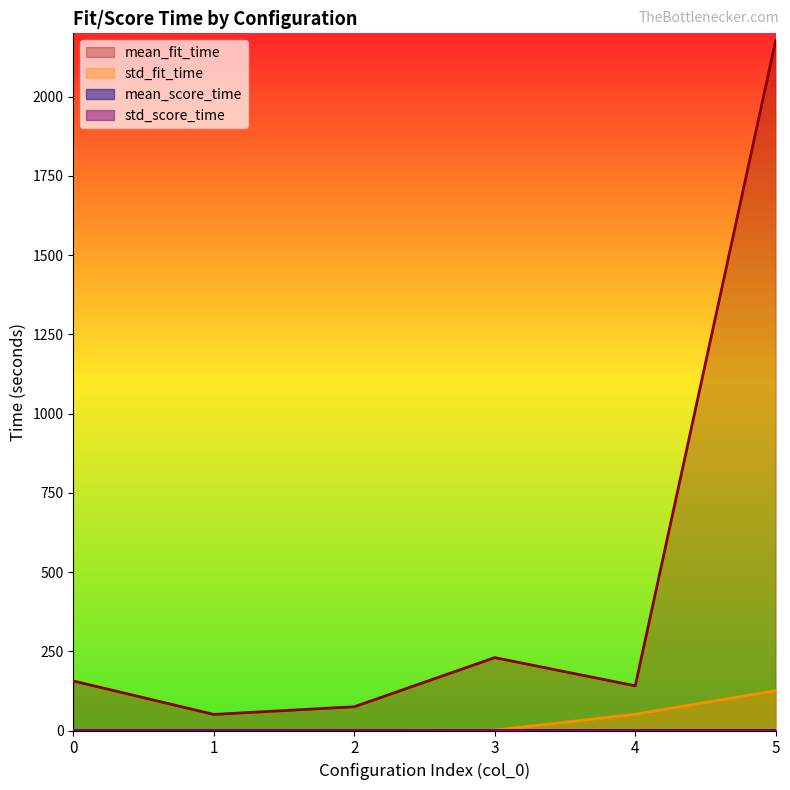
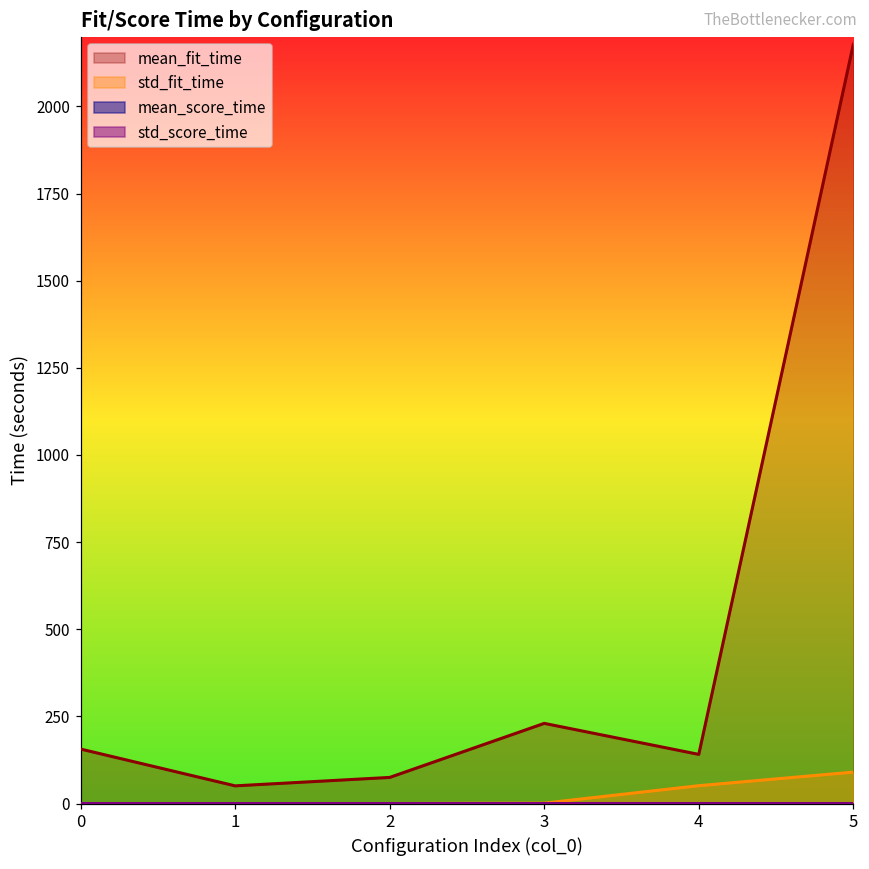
  {
    "mean_fit_time": {
      "0": 160,
      "1": 50,
      "2": 70,
      "3": 230,
      "4": 140,
      "5": 2180
    },
    "std_fit_time": {
      "4": 50,
-     "5": 130
+     "5": 90
    },
    "std_score_time": {
      "4": 0,
      "5": 0
    }
  }
